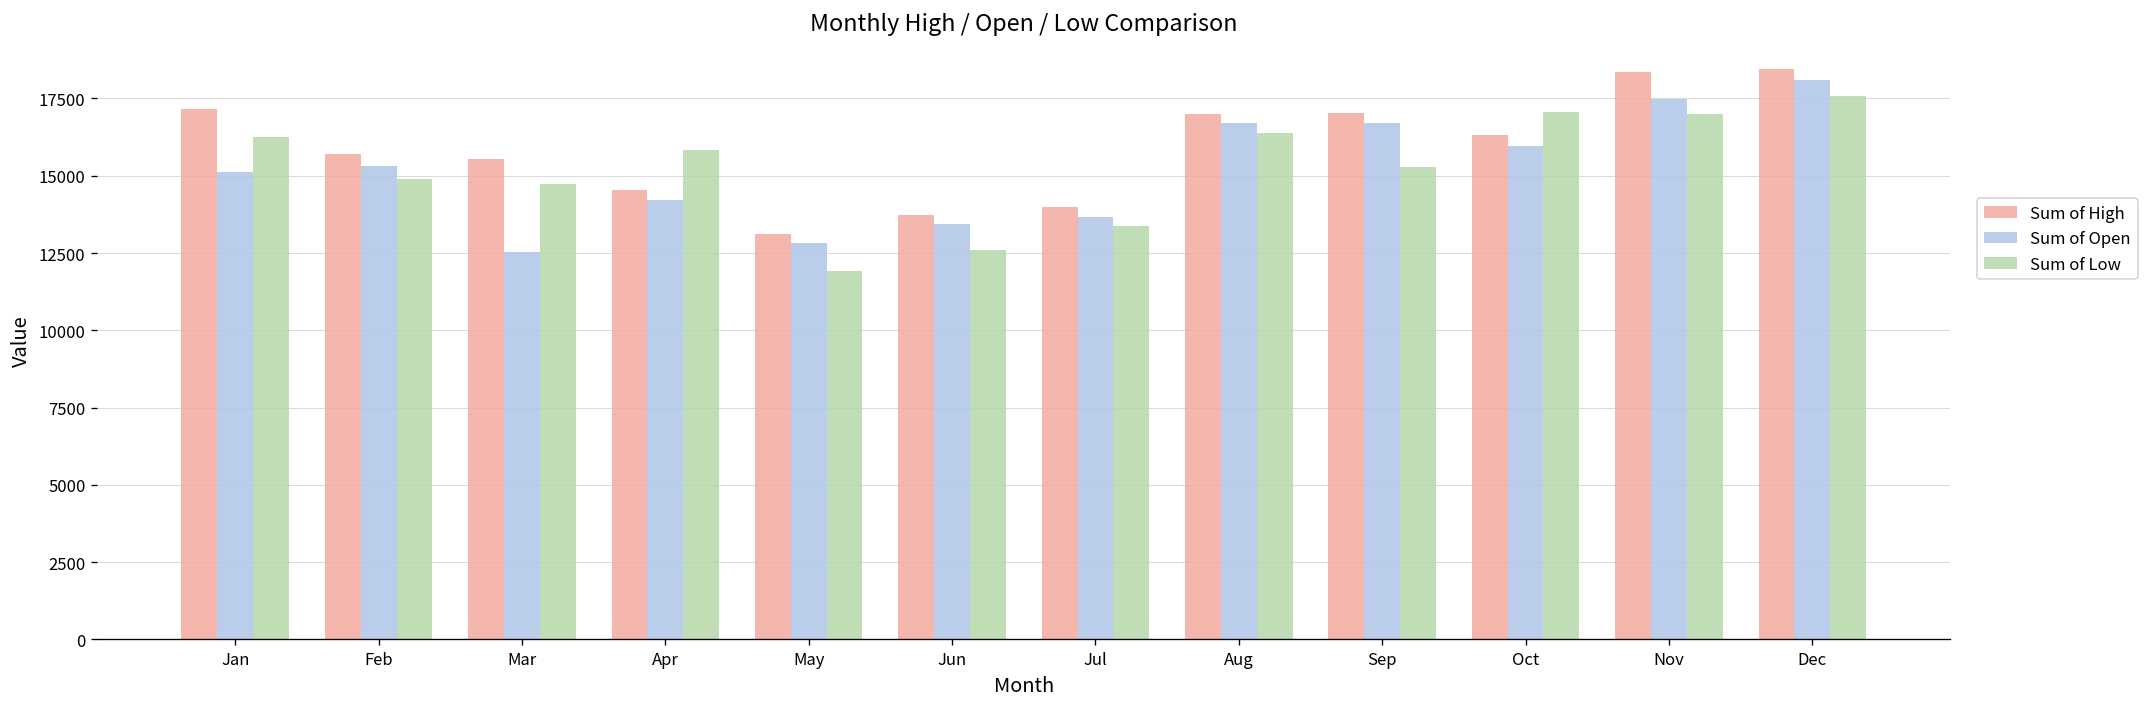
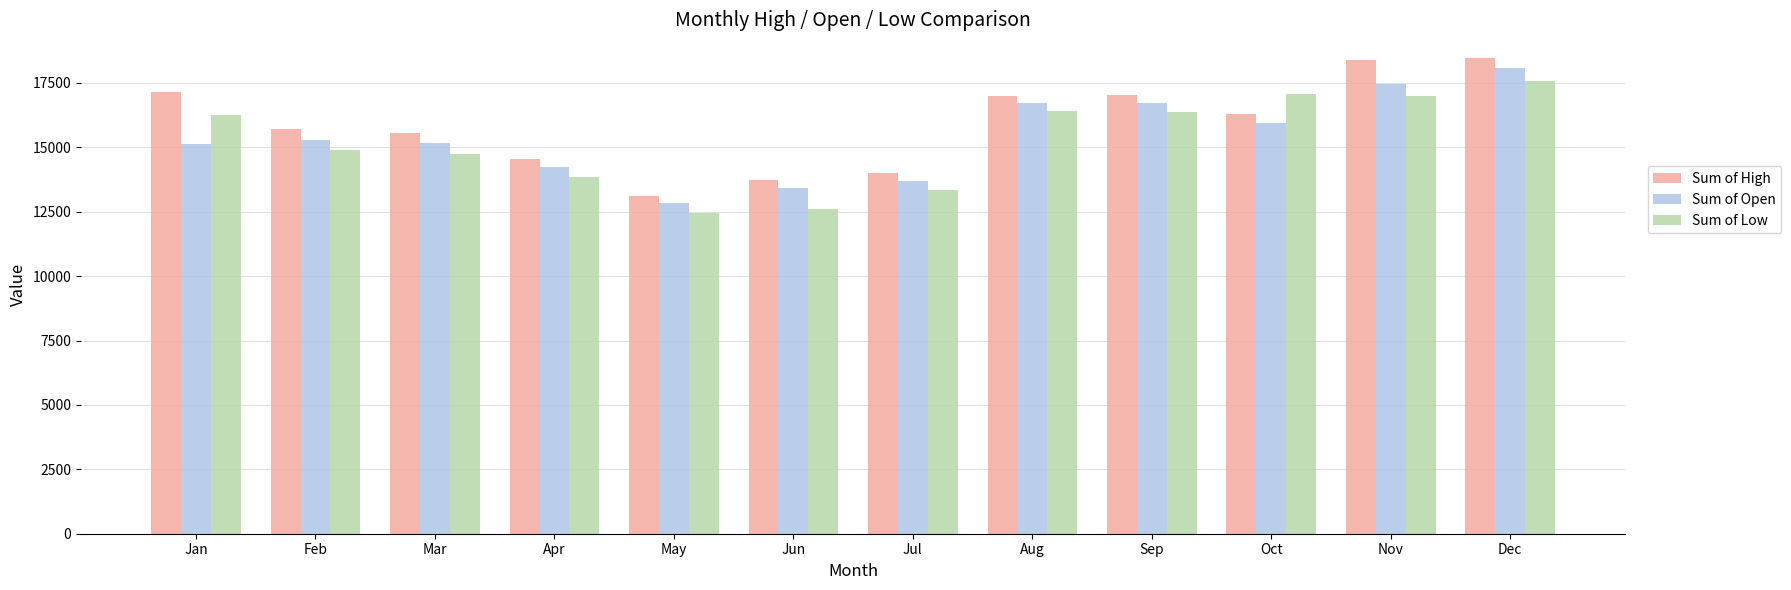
  {
    "Sum of High": {
      "Jan": 17100,
      "Feb": 15700,
      "Mar": 15600,
      "Apr": 14500,
      "May": 13100,
      "Jun": 13700,
      "Jul": 14000,
      "Aug": 17000,
      "Sep": 17000,
      "Oct": 16300,
      "Nov": 18400,
      "Dec": 18500
    },
    "Sum of Open": {
      "Jan": 15100,
      "Feb": 15300,
-     "Mar": 12500,
+     "Mar": 15200,
      "Apr": 14200,
      "May": 12800,
      "Jun": 13400,
      "Jul": 13700,
      "Aug": 16700,
      "Sep": 16700,
      "Oct": 16000,
      "Nov": 17500,
      "Dec": 18100
    },
    "Sum of Low": {
      "Jan": 16200,
      "Feb": 14900,
      "Mar": 14700,
-     "Apr": 15800,
-     "May": 11900,
+     "Apr": 13900,
+     "May": 12400,
      "Jun": 12600,
      "Jul": 13400,
      "Aug": 16400,
-     "Sep": 15300,
+     "Sep": 16400,
      "Oct": 17100,
      "Nov": 17000,
      "Dec": 17600
    }
  }
